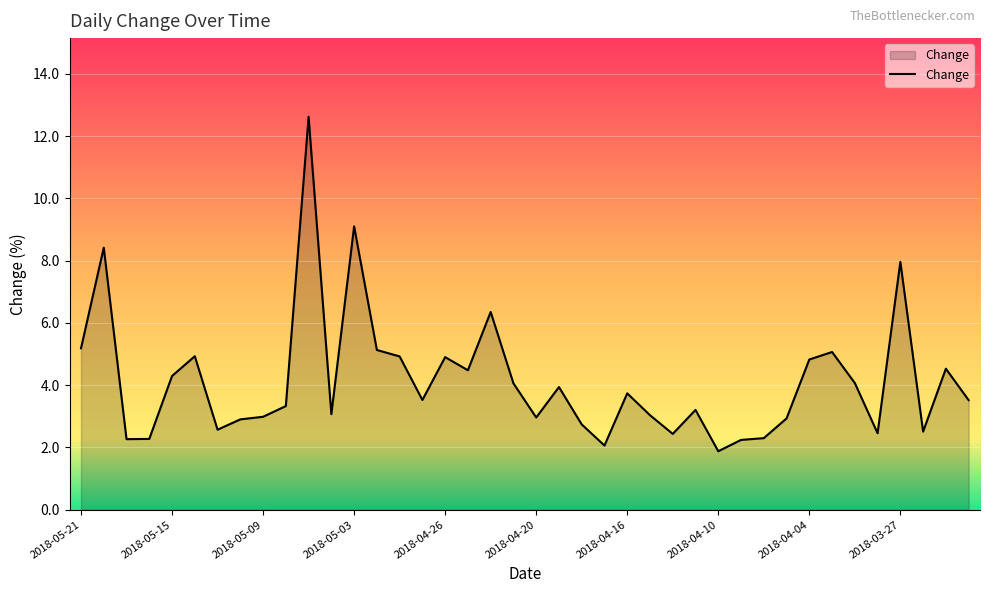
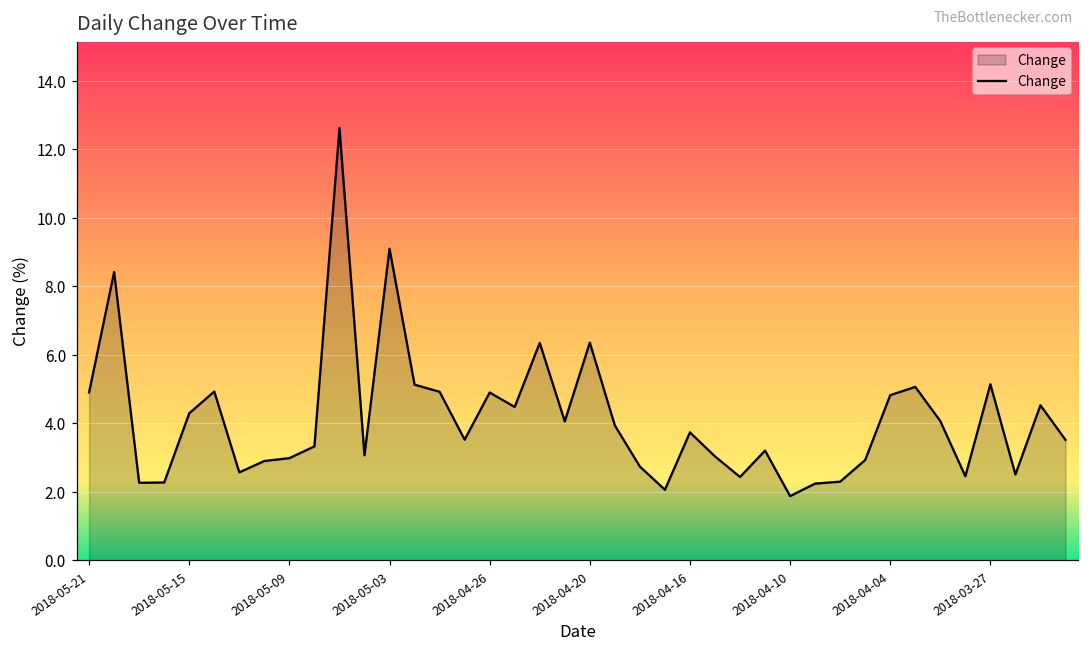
  {
-   "2018-05-21": 5.2,
+   "2018-05-21": 4.9,
    "2018-05-15": 4.3,
    "2018-05-09": 3.0,
    "2018-05-03": 9.1,
    "2018-04-26": 4.9,
-   "2018-04-20": 3.0,
+   "2018-04-20": 6.4,
    "2018-04-16": 3.7,
    "2018-04-10": 1.9,
    "2018-04-04": 4.8,
-   "2018-03-27": 8.0
+   "2018-03-27": 5.1
  }
